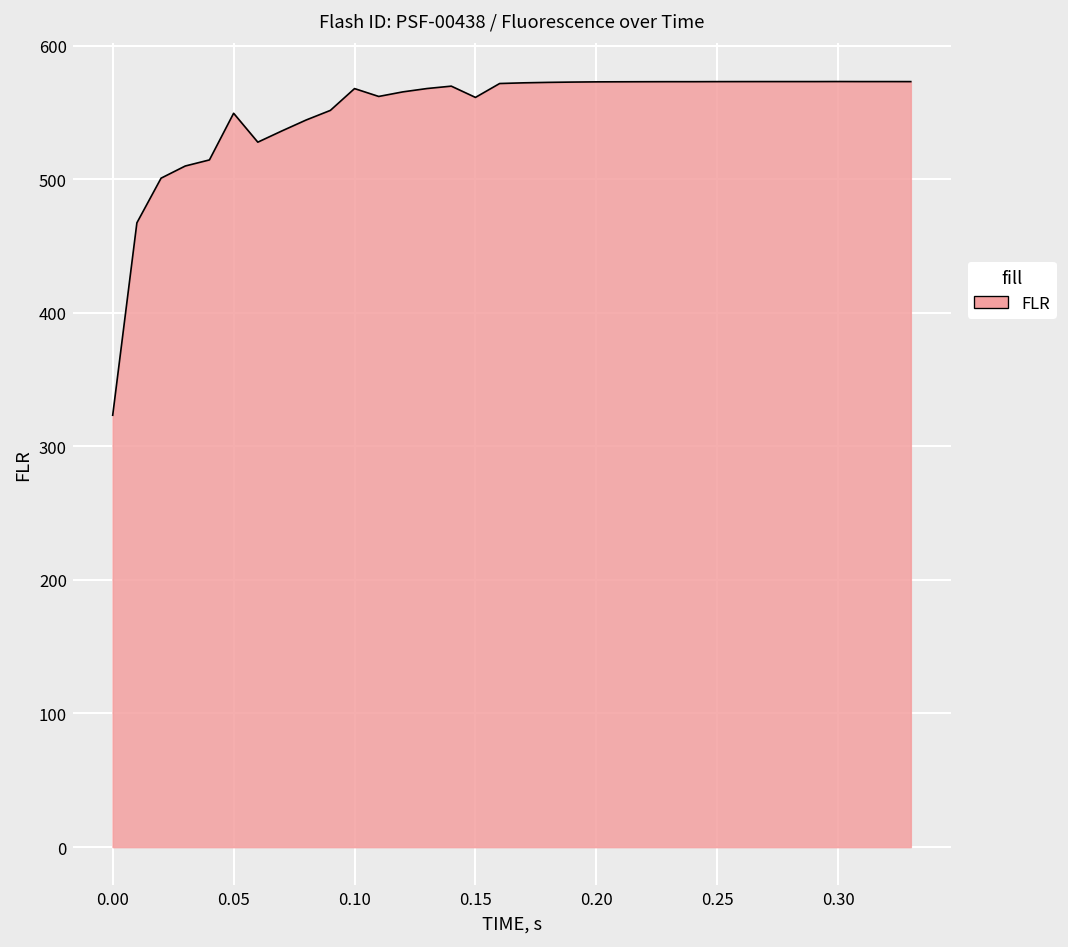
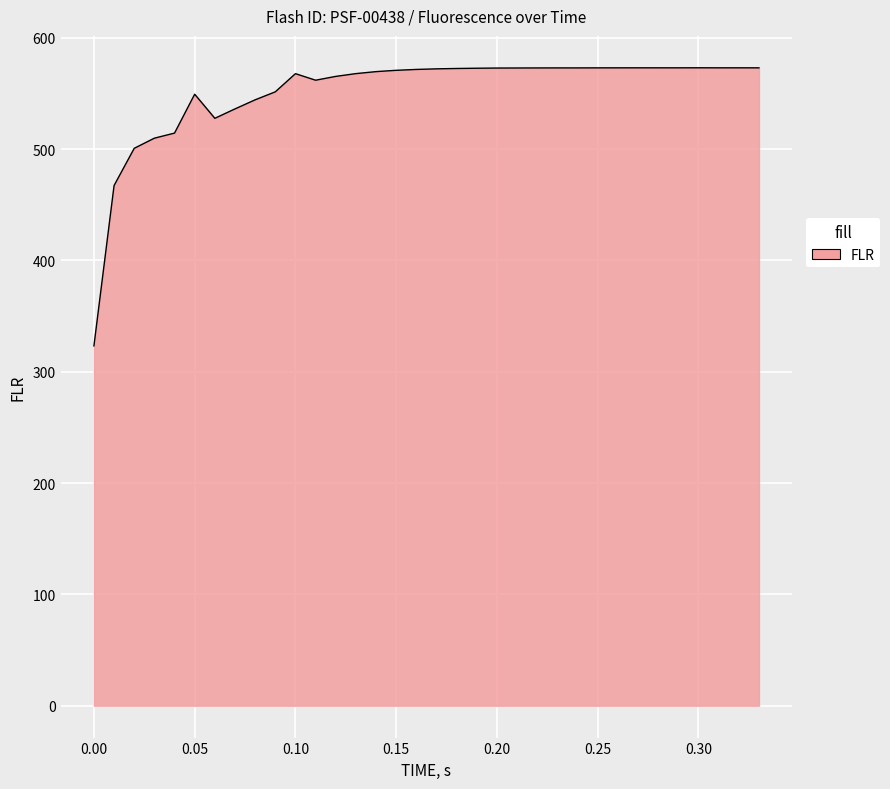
  {
    "0.00": 323,
    "0.05": 549,
    "0.10": 568,
-   "0.15": 561,
+   "0.15": 571,
    "0.20": 573,
    "0.25": 573,
    "0.30": 573
  }
